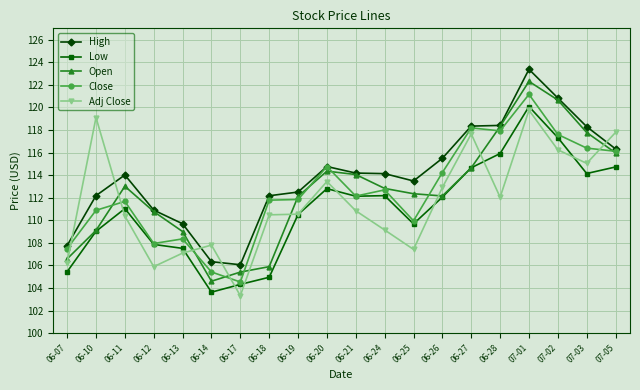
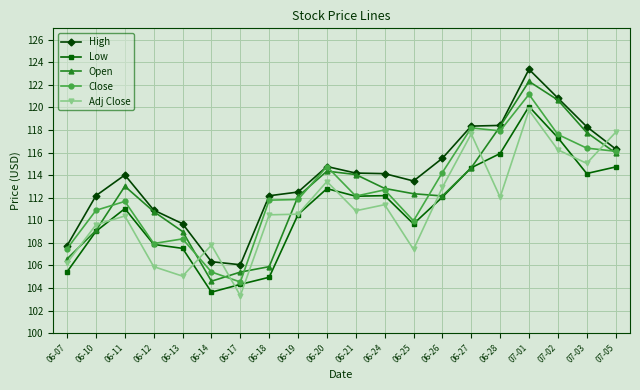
  {
    "Adj Close": {
      "06-07": 106.2,
-     "06-10": 119.1,
+     "06-10": 109.6,
      "06-11": 110.4,
      "06-12": 105.9,
-     "06-13": 107.1,
+     "06-13": 105.1,
      "06-14": 107.8,
      "06-17": 103.3,
      "06-18": 110.5,
      "06-20": 113.4,
      "06-21": 110.8,
-     "06-24": 109.1,
+     "06-24": 111.4,
      "06-25": 107.4,
      "06-26": 112.9,
      "06-27": 117.7,
      "06-28": 112.0,
      "07-01": 119.8,
      "07-02": 116.2,
      "07-03": 115.0,
      "07-05": 117.8
    }
  }
